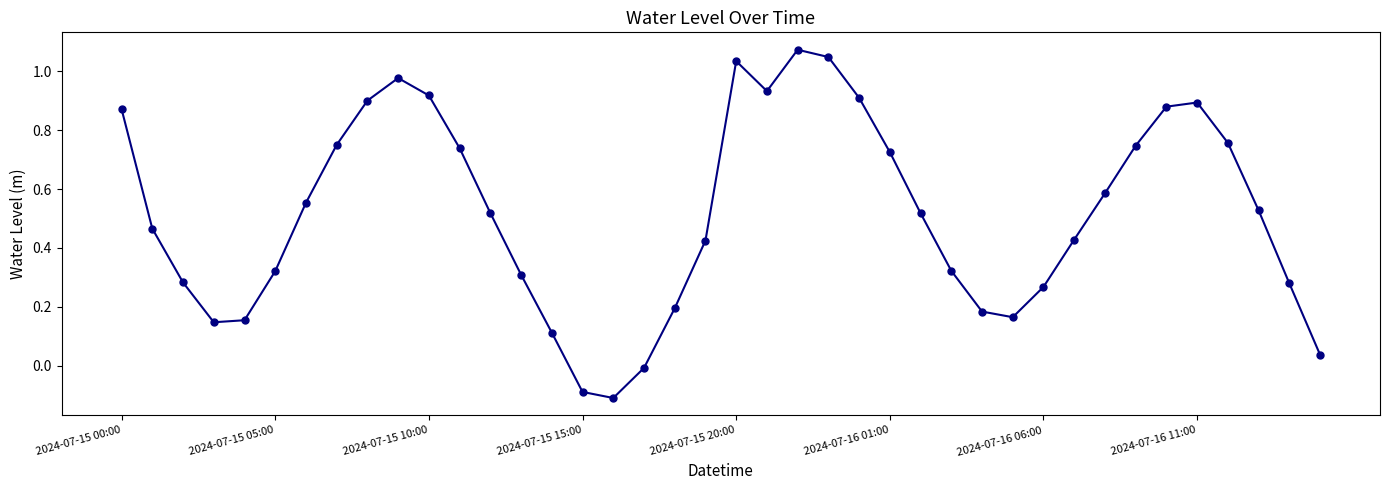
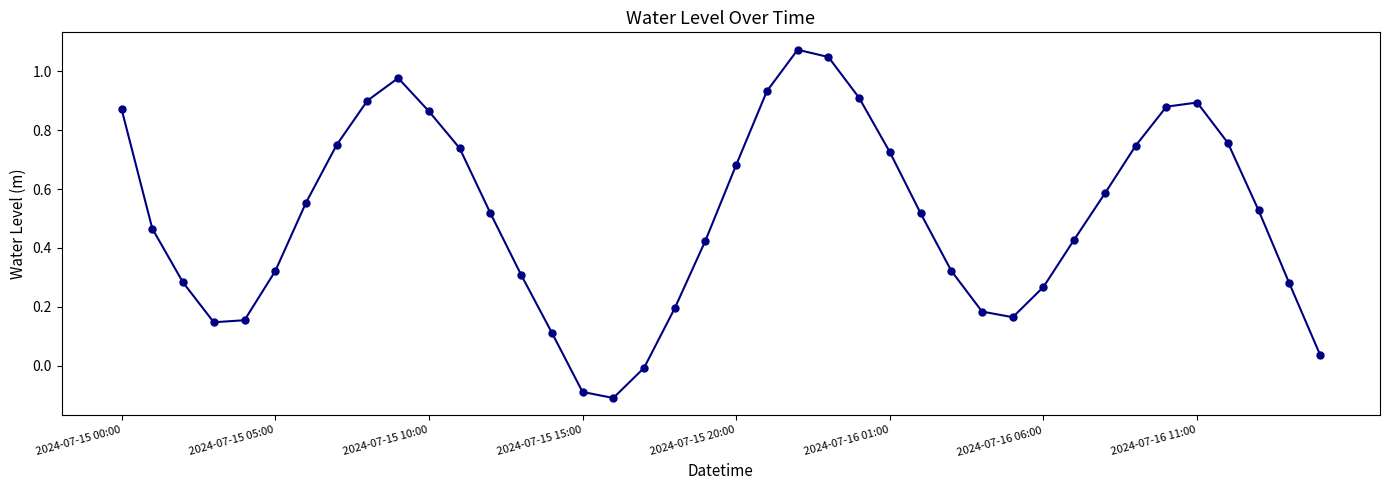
  {
    "2024-07-15 00:00": 0.87,
    "2024-07-15 05:00": 0.32,
-   "2024-07-15 10:00": 0.92,
+   "2024-07-15 10:00": 0.86,
    "2024-07-15 15:00": -0.09,
-   "2024-07-15 20:00": 1.04,
+   "2024-07-15 20:00": 0.68,
    "2024-07-16 01:00": 0.73,
    "2024-07-16 06:00": 0.27,
    "2024-07-16 11:00": 0.89
  }
